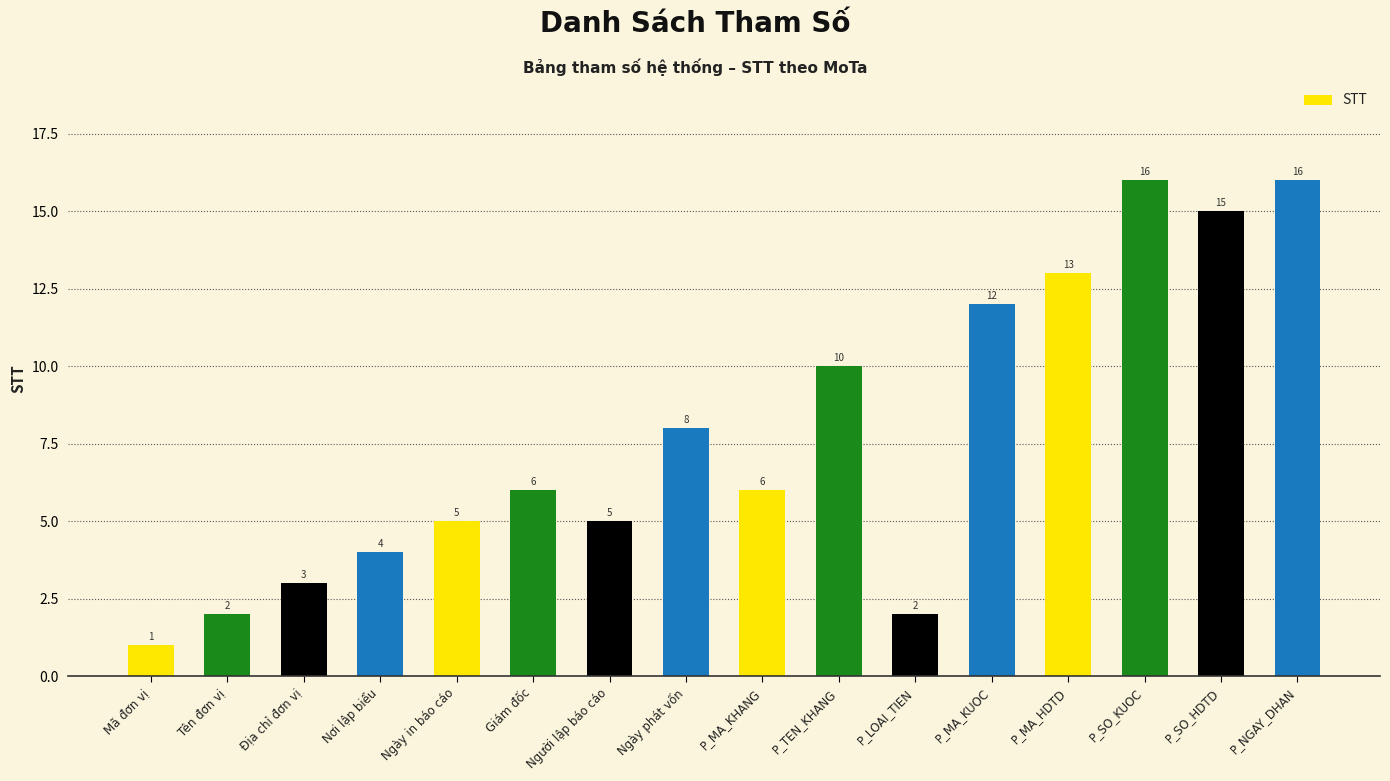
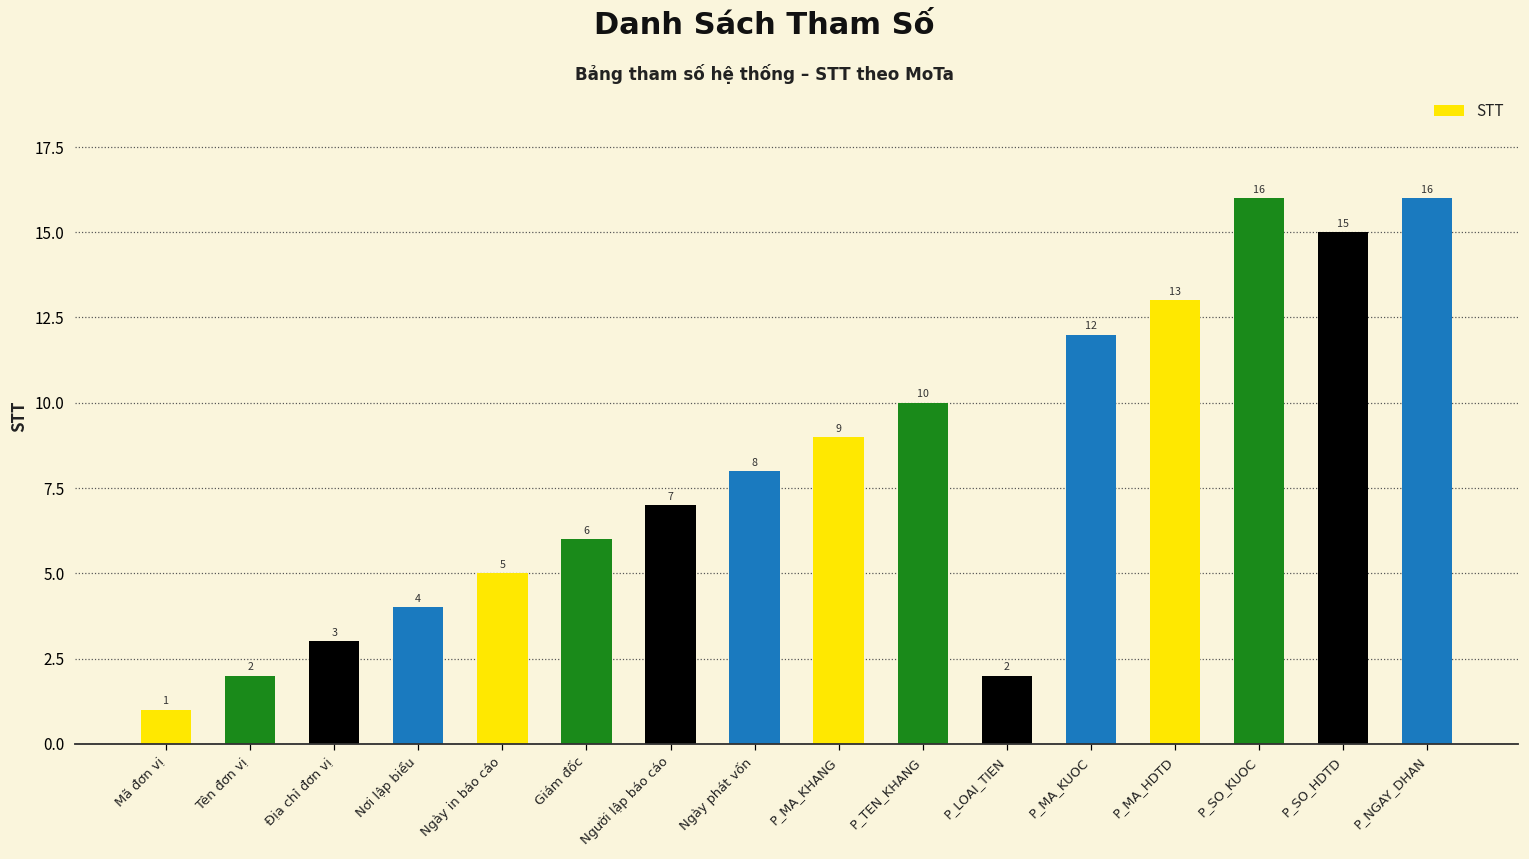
  {
    "Mã đơn vị": 1,
    "Tên đơn vị": 2,
    "Địa chỉ đơn vị": 3,
    "Nơi lập biểu": 4,
    "Ngày in báo cáo": 5,
    "Giám đốc": 6,
-   "Người lập báo cáo": 5,
+   "Người lập báo cáo": 7,
    "Ngày phát vốn": 8,
-   "P_MA_KHANG": 6,
+   "P_MA_KHANG": 9,
    "P_TEN_KHANG": 10,
    "P_LOAI_TIEN": 2,
    "P_MA_KUOC": 12,
    "P_MA_HDTD": 13,
    "P_SO_KUOC": 16,
    "P_SO_HDTD": 15,
    "P_NGAY_DHAN": 16
  }
